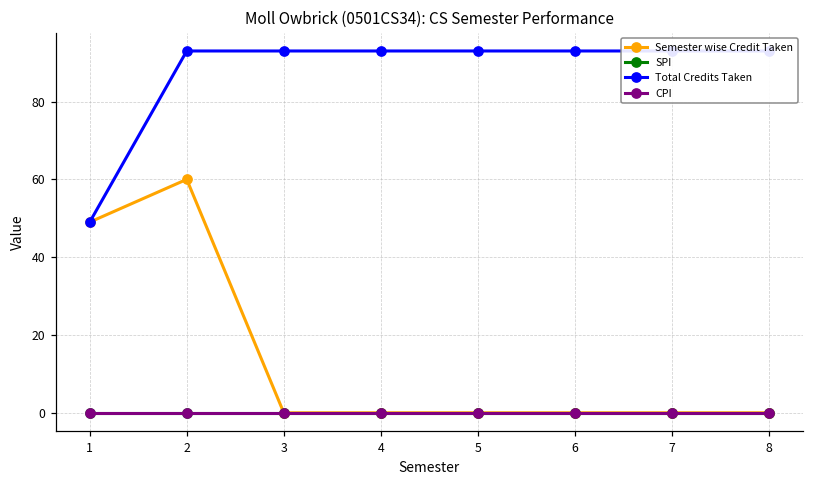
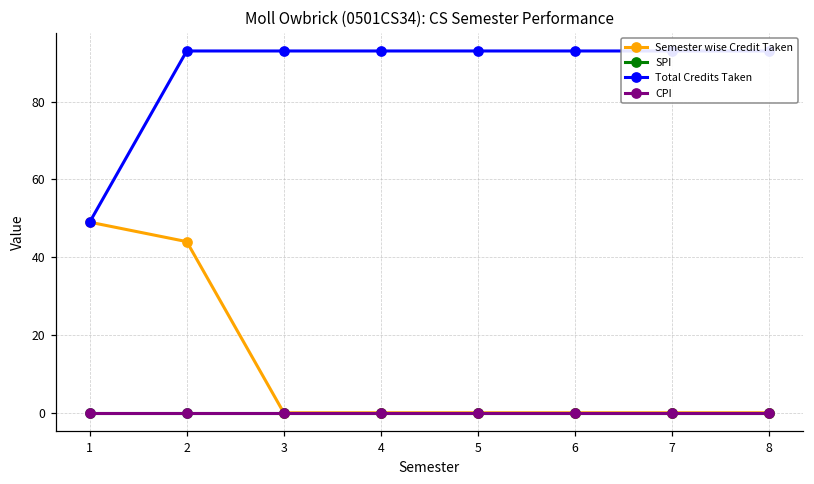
  {
    "Semester wise Credit Taken": {
-     "2": 60
+     "2": 44
    },
    "CPI": {
      "1": 0,
      "2": 0
    },
    "Total Credits Taken": {
      "2": 93,
      "3": 93,
      "4": 93,
      "5": 93,
      "6": 93
    }
  }
